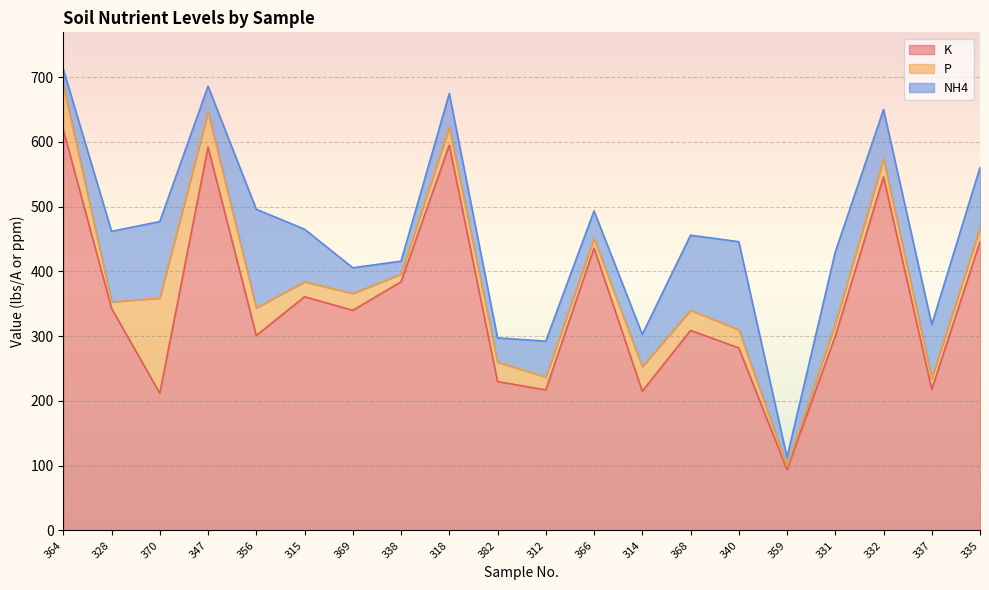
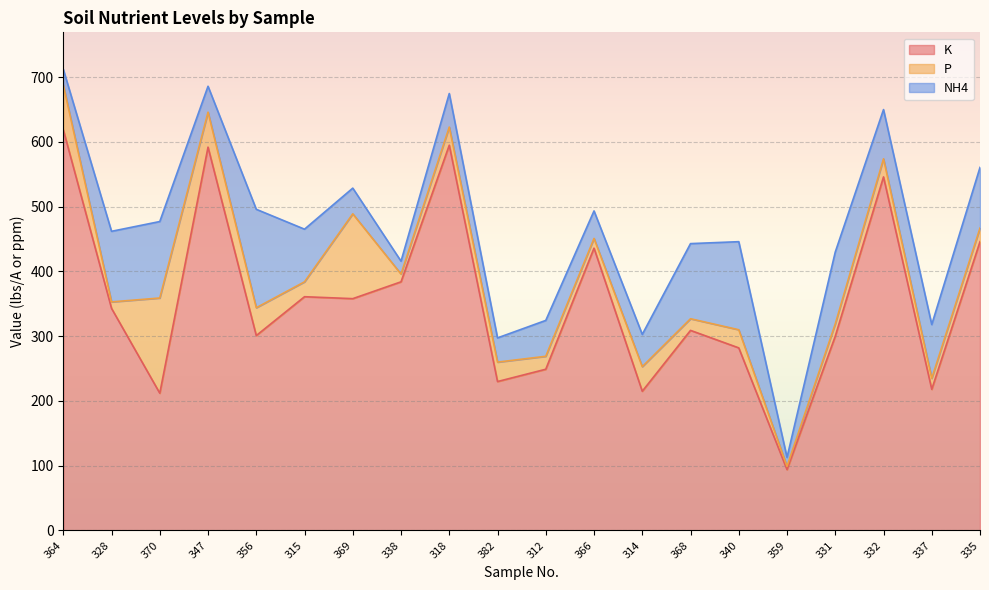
  {
    "K": {
      "364": 620,
      "328": 340,
      "370": 210,
      "347": 590,
      "356": 300,
      "315": 360,
-     "369": 340,
+     "369": 360,
      "338": 380,
      "318": 600,
      "382": 230,
-     "312": 220,
+     "312": 250,
      "366": 440,
      "314": 220,
      "368": 310,
      "340": 280,
      "359": 90,
      "331": 300,
      "332": 550,
      "337": 220,
      "335": 450
    },
    "P": {
      "364": 70,
      "328": 10,
      "370": 150,
      "347": 50,
      "356": 40,
      "315": 20,
-     "369": 30,
+     "369": 130,
      "338": 10,
      "318": 30,
      "382": 30,
      "312": 20,
      "366": 20,
      "314": 40,
-     "368": 30,
+     "368": 20,
      "340": 30,
      "359": 10,
      "331": 20,
      "332": 30,
      "337": 20,
      "335": 20
    },
    "NH4": {
      "364": 20,
      "328": 110,
      "370": 120,
      "347": 40,
      "356": 150,
      "315": 80,
      "369": 40,
      "338": 20,
      "318": 50,
      "382": 40,
      "312": 60,
      "366": 40,
      "314": 50,
      "368": 120,
      "340": 140,
      "359": 10,
      "331": 110,
      "332": 80,
      "337": 80,
      "335": 90
    }
  }
